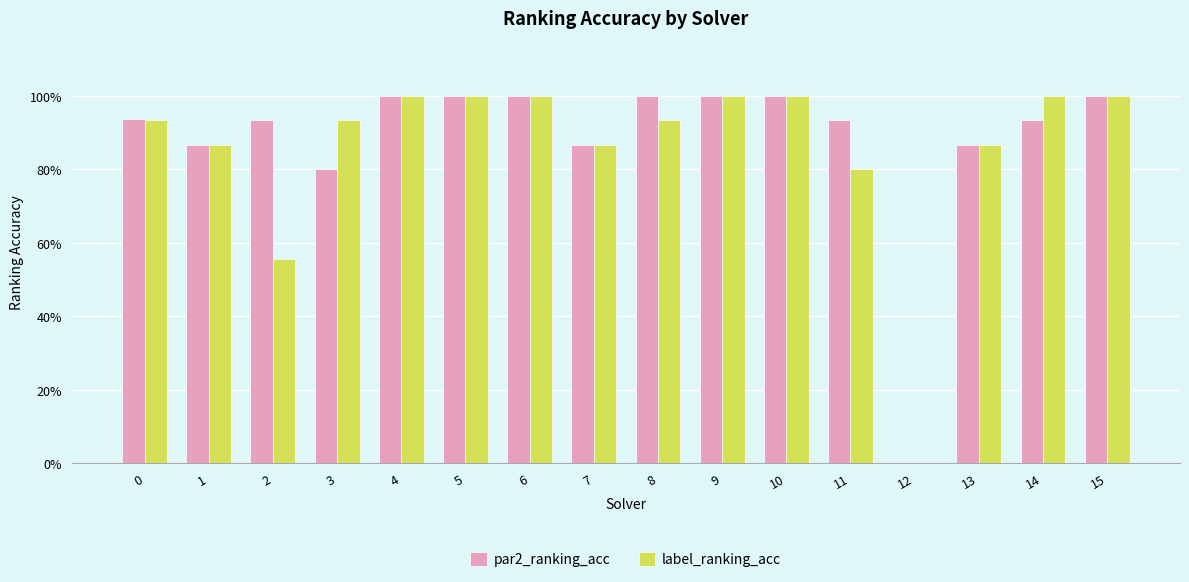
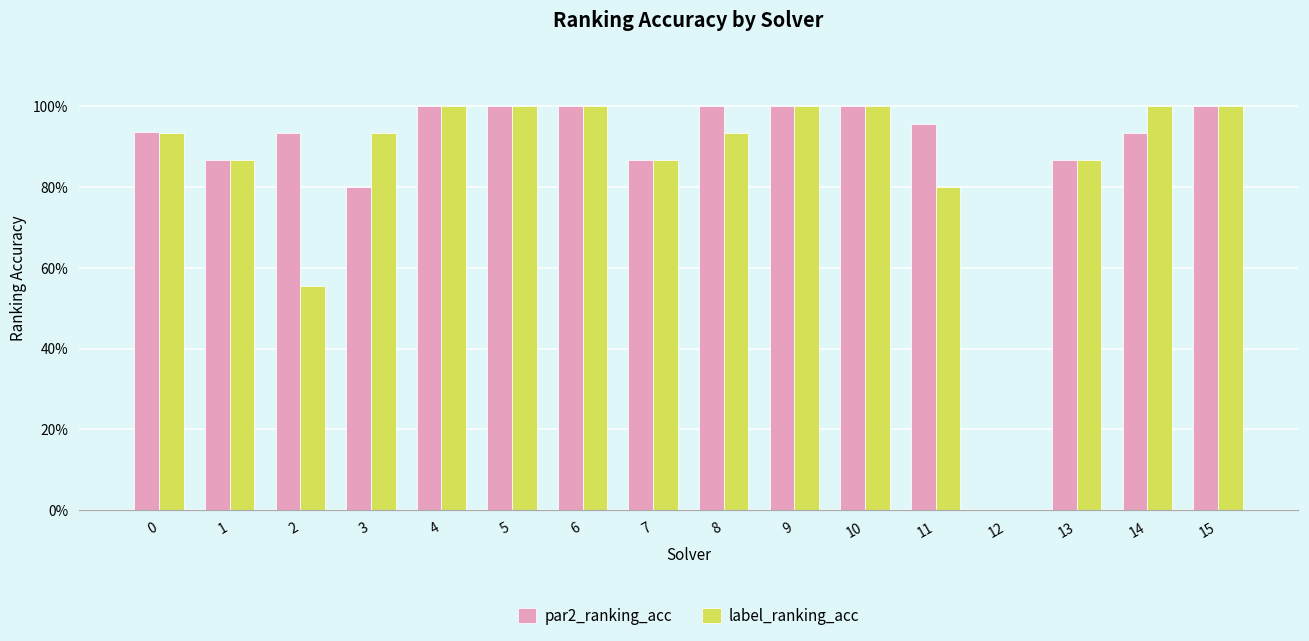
  {
    "par2_ranking_acc": {
      "0": "94%",
      "1": "87%",
      "2": "93%",
      "3": "80%",
      "4": "100%",
      "5": "100%",
      "6": "100%",
      "7": "87%",
      "8": "100%",
      "9": "100%",
      "10": "100%",
-     "11": "93%",
+     "11": "96%",
      "12": "0%",
      "13": "87%",
      "14": "93%",
      "15": "100%"
    },
    "label_ranking_acc": {
      "0": "93%",
      "1": "87%",
      "2": "56%",
      "3": "93%",
      "4": "100%",
      "5": "100%",
      "6": "100%",
      "7": "87%",
      "8": "93%",
      "9": "100%",
      "10": "100%",
      "11": "80%",
      "12": "0%",
      "13": "87%",
      "14": "100%",
      "15": "100%"
    }
  }
